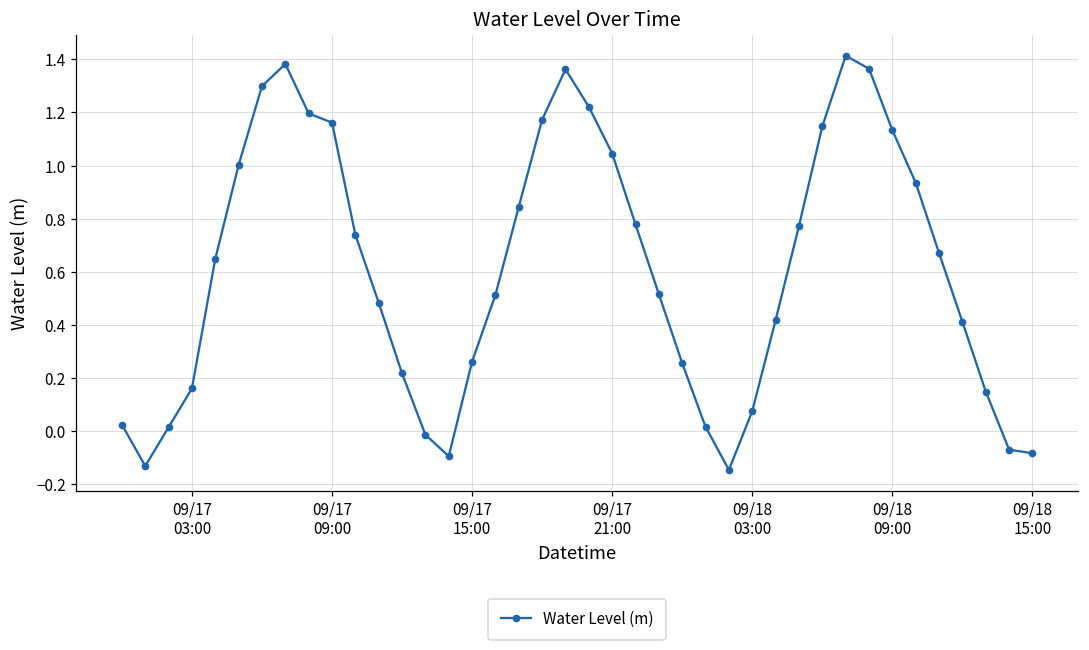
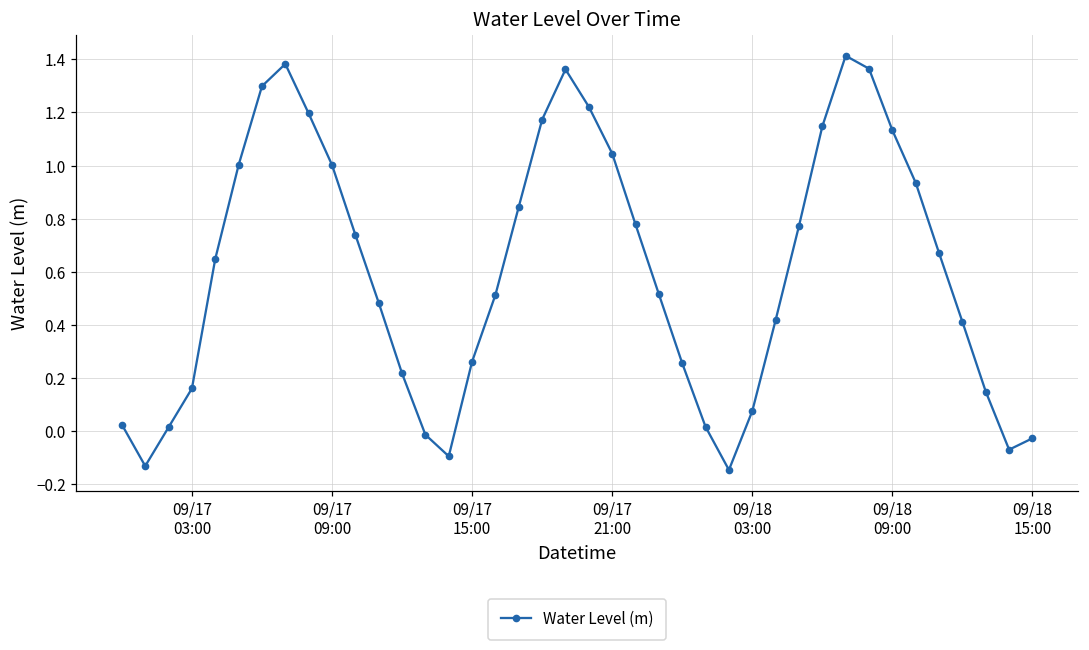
  {
    "09/17 03:00": 0.16,
-   "09/17 09:00": 1.16,
+   "09/17 09:00": 1.00,
    "09/17 15:00": 0.26,
    "09/17 21:00": 1.05,
    "09/18 03:00": 0.08,
    "09/18 09:00": 1.13,
-   "09/18 15:00": -0.08
+   "09/18 15:00": -0.03
  }
